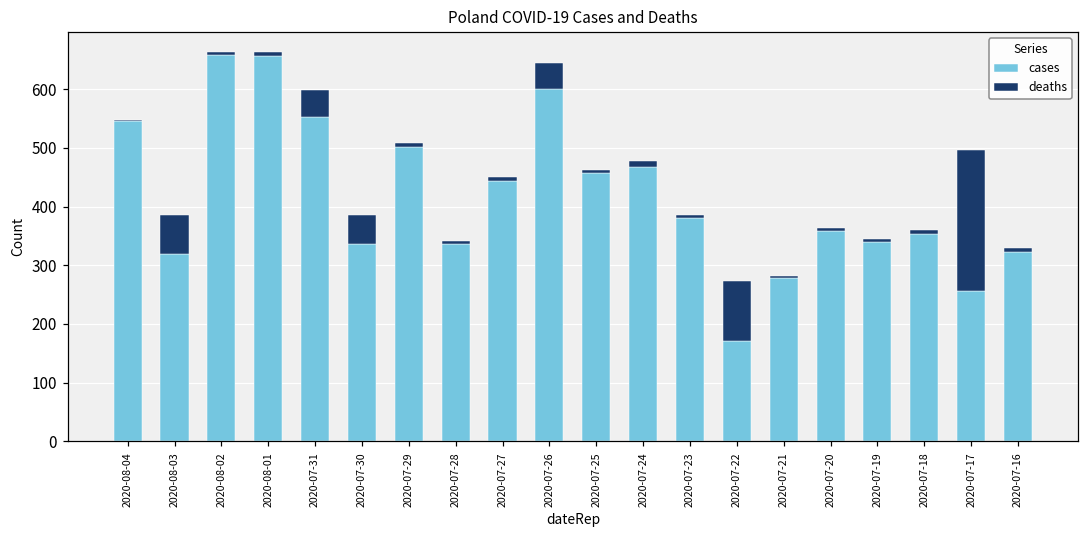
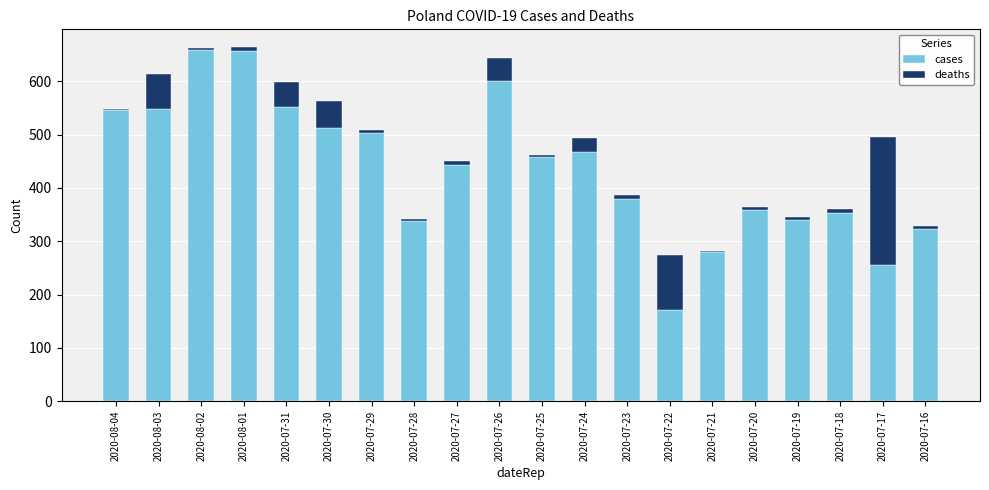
  {
    "cases": {
      "2020-08-04": 550,
-     "2020-08-03": 320,
+     "2020-08-03": 550,
      "2020-08-02": 660,
      "2020-08-01": 660,
      "2020-07-31": 550,
-     "2020-07-30": 340,
+     "2020-07-30": 510,
      "2020-07-29": 500,
      "2020-07-28": 340,
      "2020-07-27": 440,
      "2020-07-26": 600,
      "2020-07-25": 460,
      "2020-07-24": 470,
      "2020-07-23": 380,
      "2020-07-22": 170,
      "2020-07-21": 280,
      "2020-07-20": 360,
      "2020-07-19": 340,
      "2020-07-18": 350,
      "2020-07-17": 260,
      "2020-07-16": 320
    },
    "deaths": {
      "2020-08-03": 70,
      "2020-08-02": 10,
      "2020-08-01": 10,
      "2020-07-31": 50,
      "2020-07-30": 50,
      "2020-07-29": 10,
      "2020-07-28": 10,
      "2020-07-27": 10,
      "2020-07-26": 40,
-     "2020-07-24": 10,
+     "2020-07-24": 30,
      "2020-07-23": 10,
      "2020-07-22": 100,
      "2020-07-20": 10,
      "2020-07-19": 10,
      "2020-07-18": 10,
      "2020-07-17": 240,
      "2020-07-16": 10
    }
  }
